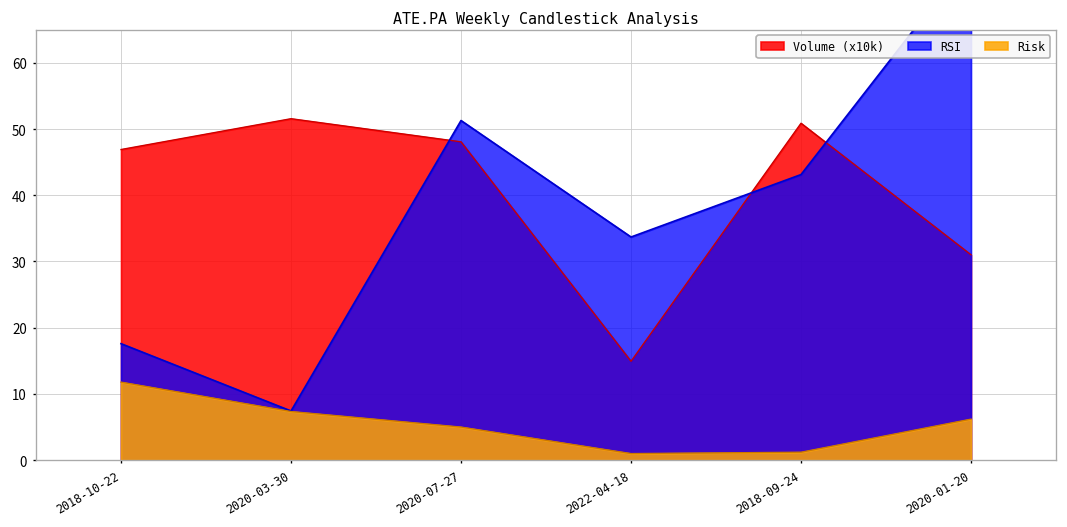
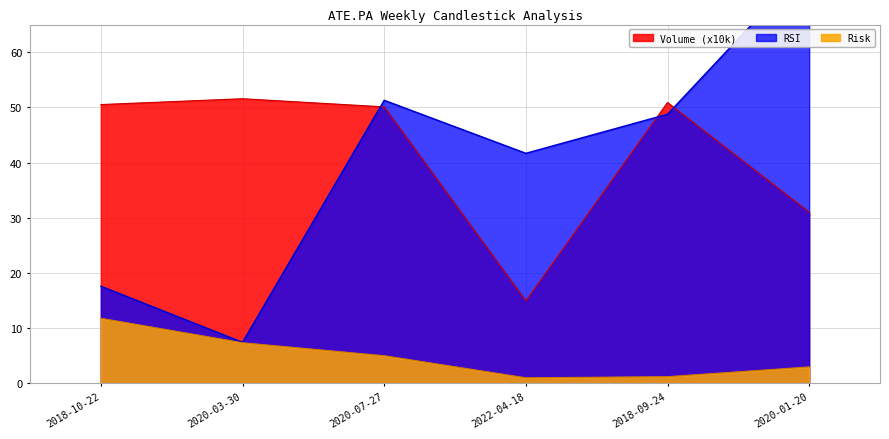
  {
    "Volume (x10k)": {
-     "2018-10-22": 47,
+     "2018-10-22": 51,
      "2020-03-30": 52,
-     "2020-07-27": 48,
+     "2020-07-27": 50,
      "2022-04-18": 15,
      "2018-09-24": 51,
      "2020-01-20": 31
    },
    "RSI": {
      "2018-10-22": 18,
      "2020-07-27": 51,
-     "2022-04-18": 34,
-     "2018-09-24": 43
+     "2022-04-18": 42,
+     "2018-09-24": 49
    },
    "Risk": {
      "2018-10-22": 12,
      "2020-07-27": 5,
      "2022-04-18": 1,
      "2018-09-24": 1,
-     "2020-01-20": 6
+     "2020-01-20": 3
    }
  }
